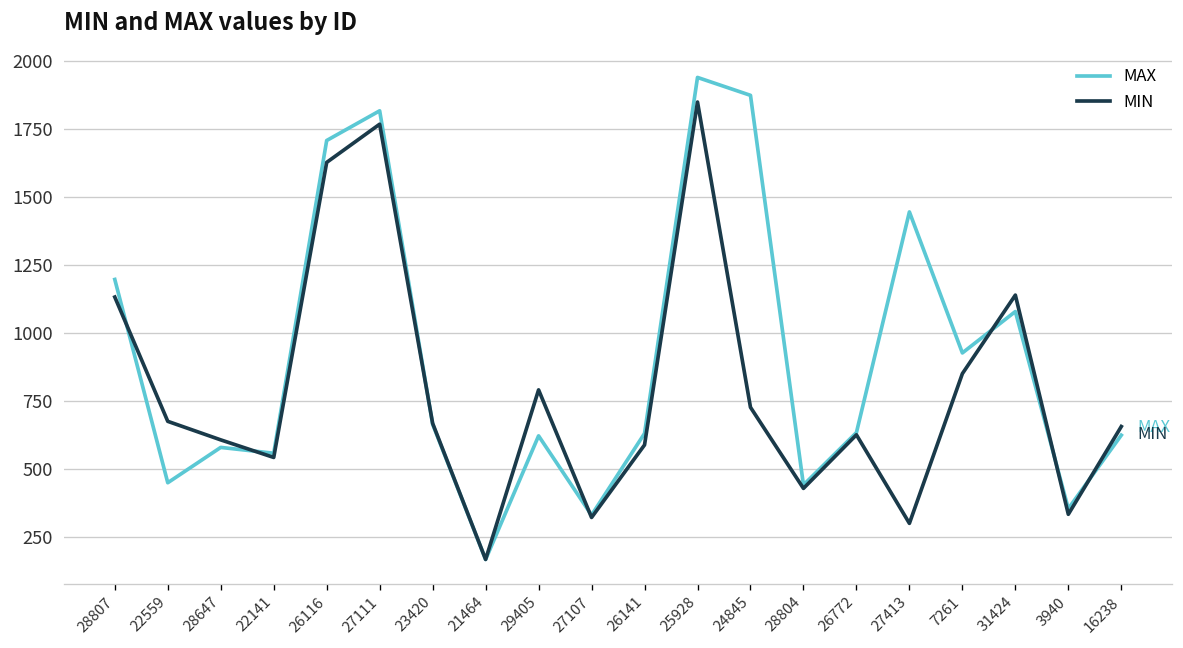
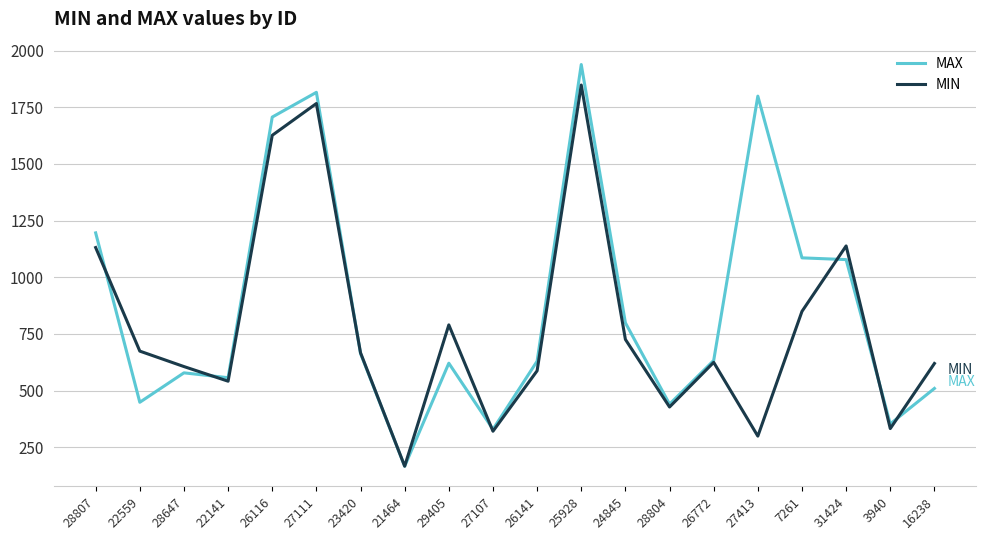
  {
    "MAX": {
      "28807": 1200,
      "22559": 450,
      "28647": 580,
      "22141": 560,
      "26116": 1710,
      "27111": 1820,
      "29405": 620,
      "26141": 630,
      "25928": 1940,
-     "24845": 1870,
+     "24845": 800,
      "28804": 440,
-     "27413": 1440,
-     "7261": 930,
+     "27413": 1800,
+     "7261": 1090,
      "31424": 1080,
      "3940": 350,
-     "16238": 620
+     "16238": 510
    },
    "MIN": {
      "28807": 1130,
      "22559": 670,
      "28647": 610,
      "22141": 540,
      "26116": 1630,
      "27111": 1770,
      "29405": 790,
      "26141": 590,
      "25928": 1850,
      "24845": 730,
      "28804": 430,
      "27413": 300,
      "7261": 850,
      "31424": 1140,
      "3940": 330,
-     "16238": 660
+     "16238": 620
    }
  }
